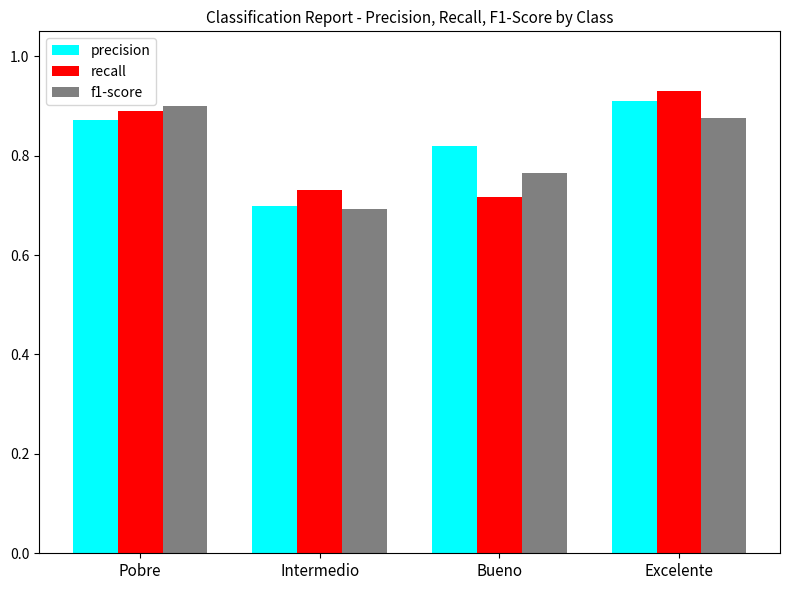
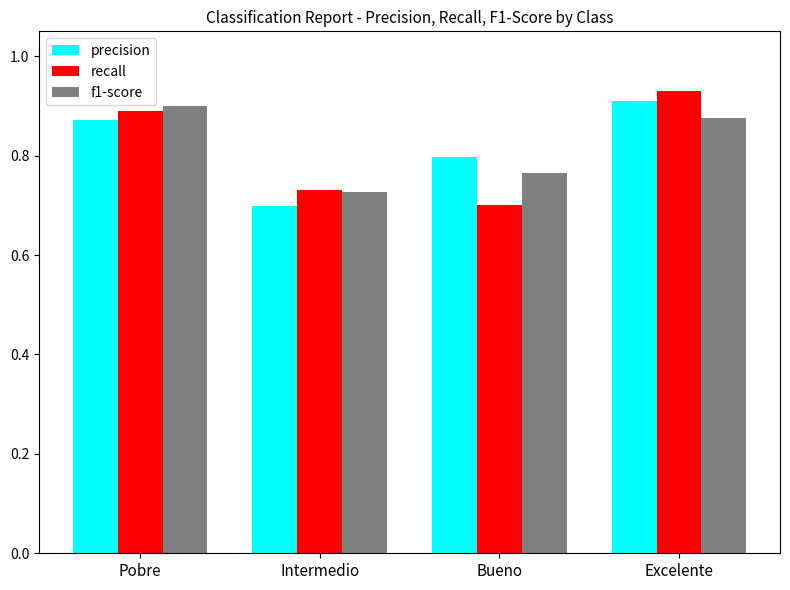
  {
    "precision": {
      "Pobre": 0.87,
      "Intermedio": 0.70,
-     "Bueno": 0.82,
+     "Bueno": 0.80,
      "Excelente": 0.91
    },
    "recall": {
      "Pobre": 0.89,
      "Intermedio": 0.73,
-     "Bueno": 0.72,
+     "Bueno": 0.70,
      "Excelente": 0.93
    },
    "f1-score": {
      "Pobre": 0.90,
-     "Intermedio": 0.69,
+     "Intermedio": 0.73,
      "Bueno": 0.77,
      "Excelente": 0.88
    }
  }
